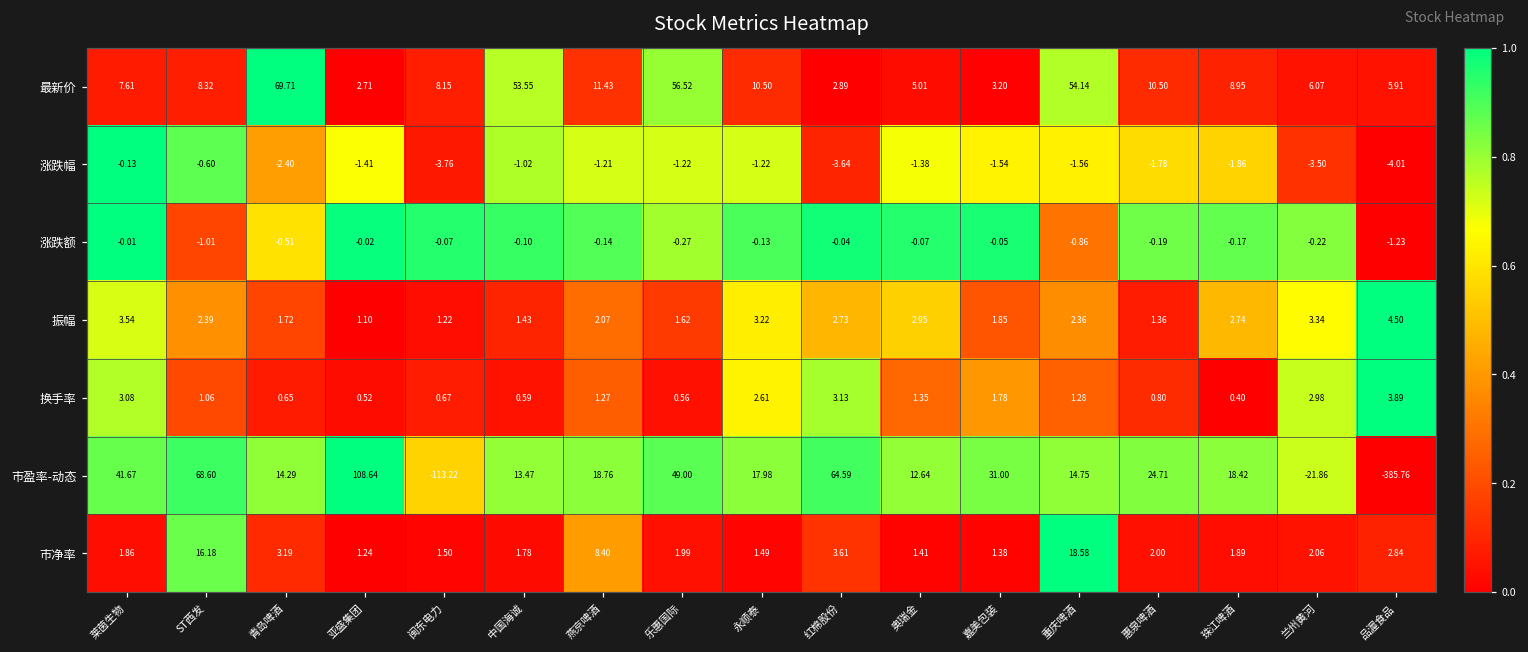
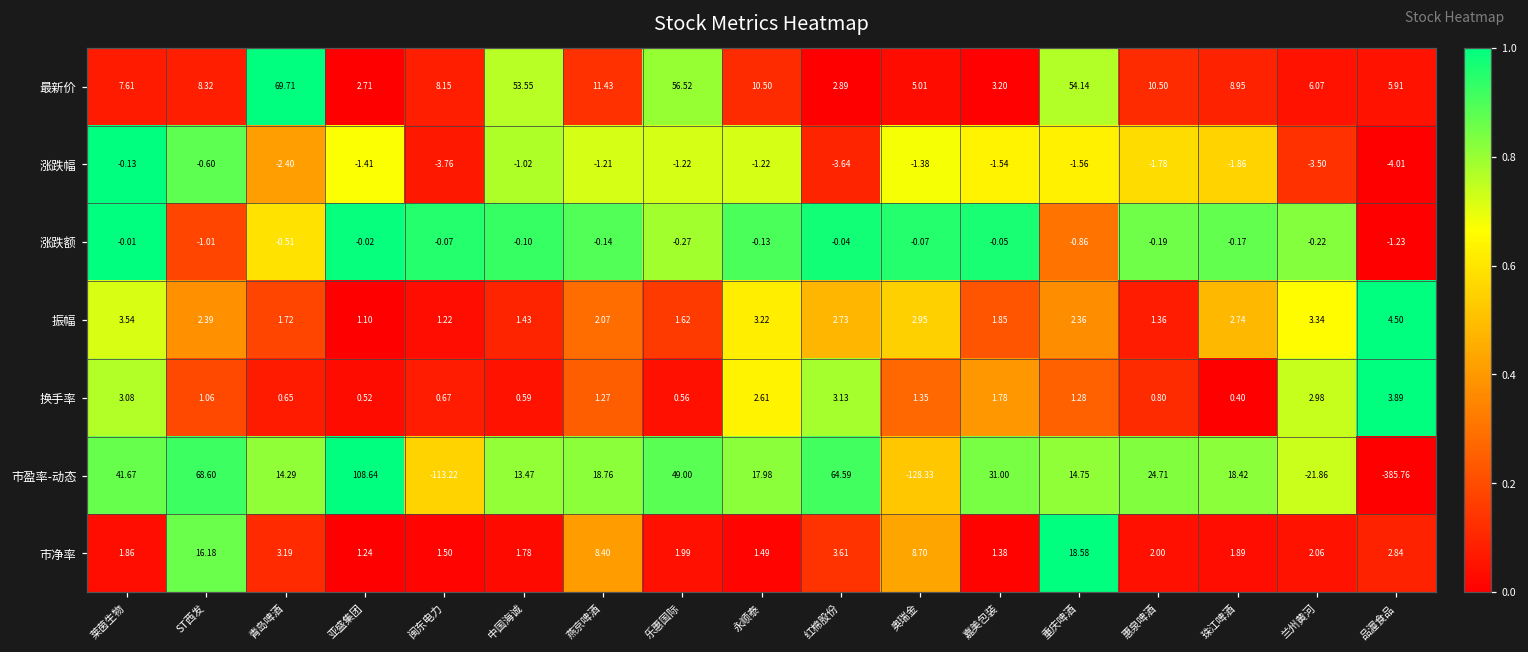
  {
    "最新价": {
      "莱茵生物": 7.61,
      "ST西发": 8.32,
      "青岛啤酒": 69.71,
      "亚盛集团": 2.71,
      "闽东电力": 8.15,
      "中国海诚": 53.55,
      "燕京啤酒": 11.43,
      "乐惠国际": 56.52,
      "永顺泰": 10.50,
      "红棉股份": 2.89,
      "奥瑞金": 5.01,
      "嘉美包装": 3.20,
      "重庆啤酒": 54.14,
      "惠泉啤酒": 10.50,
      "珠江啤酒": 8.95,
      "兰州黄河": 6.07,
      "品渥食品": 5.91
    },
    "涨跌幅": {
      "莱茵生物": -0.13,
      "ST西发": -0.60,
      "青岛啤酒": -2.40,
      "亚盛集团": -1.41,
      "闽东电力": -3.76,
      "中国海诚": -1.02,
      "燕京啤酒": -1.21,
      "乐惠国际": -1.22,
      "永顺泰": -1.22,
      "红棉股份": -3.64,
      "奥瑞金": -1.38,
      "嘉美包装": -1.54,
      "重庆啤酒": -1.56,
      "惠泉啤酒": -1.78,
      "珠江啤酒": -1.86,
      "兰州黄河": -3.50,
      "品渥食品": -4.01
    },
    "涨跌额": {
      "莱茵生物": -0.01,
      "ST西发": -1.01,
      "青岛啤酒": -0.51,
      "亚盛集团": -0.02,
      "闽东电力": -0.07,
      "中国海诚": -0.10,
      "燕京啤酒": -0.14,
      "乐惠国际": -0.27,
      "永顺泰": -0.13,
      "红棉股份": -0.04,
      "奥瑞金": -0.07,
      "嘉美包装": -0.05,
      "重庆啤酒": -0.86,
      "惠泉啤酒": -0.19,
      "珠江啤酒": -0.17,
      "兰州黄河": -0.22,
      "品渥食品": -1.23
    },
    "振幅": {
      "莱茵生物": 3.54,
      "ST西发": 2.39,
      "青岛啤酒": 1.72,
      "亚盛集团": 1.10,
      "闽东电力": 1.22,
      "中国海诚": 1.43,
      "燕京啤酒": 2.07,
      "乐惠国际": 1.62,
      "永顺泰": 3.22,
      "红棉股份": 2.73,
      "奥瑞金": 2.95,
      "嘉美包装": 1.85,
      "重庆啤酒": 2.36,
      "惠泉啤酒": 1.36,
      "珠江啤酒": 2.74,
      "兰州黄河": 3.34,
      "品渥食品": 4.50
    },
    "换手率": {
      "莱茵生物": 3.08,
      "ST西发": 1.06,
      "青岛啤酒": 0.65,
      "亚盛集团": 0.52,
      "闽东电力": 0.67,
      "中国海诚": 0.59,
      "燕京啤酒": 1.27,
      "乐惠国际": 0.56,
      "永顺泰": 2.61,
      "红棉股份": 3.13,
      "奥瑞金": 1.35,
      "嘉美包装": 1.78,
      "重庆啤酒": 1.28,
      "惠泉啤酒": 0.80,
      "珠江啤酒": 0.40,
      "兰州黄河": 2.98,
      "品渥食品": 3.89
    },
    "市盈率-动态": {
      "莱茵生物": 41.67,
      "ST西发": 68.60,
      "青岛啤酒": 14.29,
      "亚盛集团": 108.64,
      "闽东电力": -113.22,
      "中国海诚": 13.47,
      "燕京啤酒": 18.76,
      "乐惠国际": 49.00,
      "永顺泰": 17.98,
      "红棉股份": 64.59,
-     "奥瑞金": 12.64,
+     "奥瑞金": -128.33,
      "嘉美包装": 31.00,
      "重庆啤酒": 14.75,
      "惠泉啤酒": 24.71,
      "珠江啤酒": 18.42,
      "兰州黄河": -21.86,
      "品渥食品": -385.76
    },
    "市净率": {
      "莱茵生物": 1.86,
      "ST西发": 16.18,
      "青岛啤酒": 3.19,
      "亚盛集团": 1.24,
      "闽东电力": 1.50,
      "中国海诚": 1.78,
      "燕京啤酒": 8.40,
      "乐惠国际": 1.99,
      "永顺泰": 1.49,
      "红棉股份": 3.61,
-     "奥瑞金": 1.41,
+     "奥瑞金": 8.70,
      "嘉美包装": 1.38,
      "重庆啤酒": 18.58,
      "惠泉啤酒": 2.00,
      "珠江啤酒": 1.89,
      "兰州黄河": 2.06,
      "品渥食品": 2.84
    }
  }
